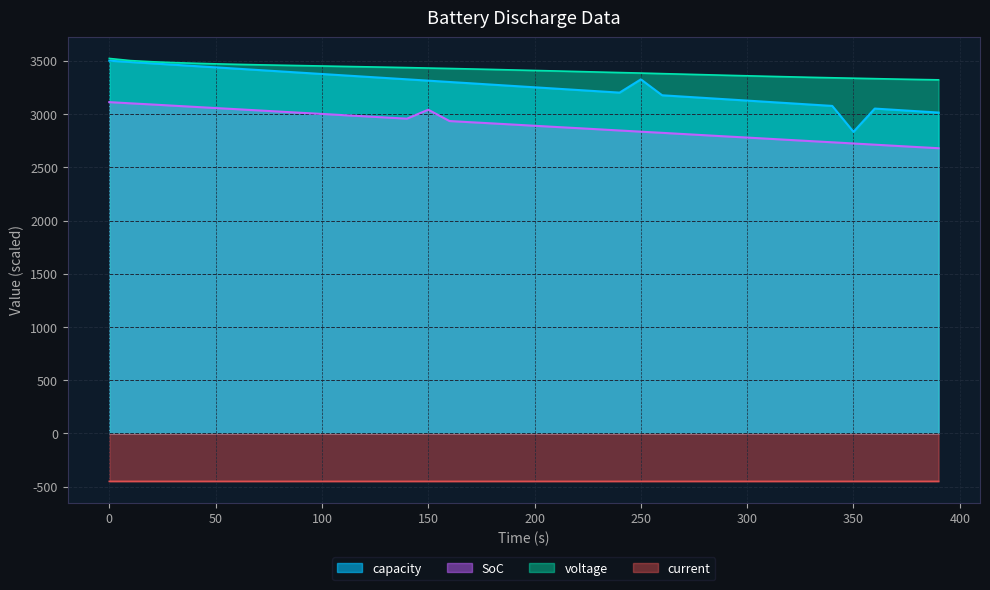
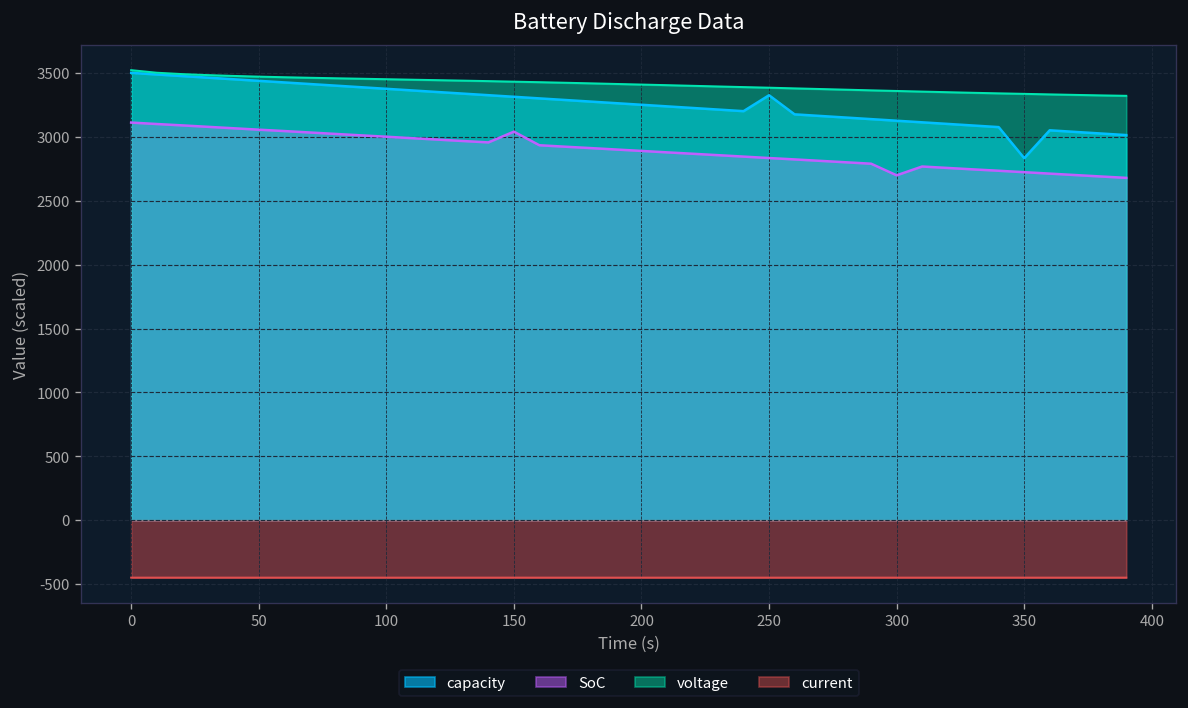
  {
    "capacity": {
      "50": 3440,
      "100": 3380,
      "150": 3310,
      "200": 3250,
      "250": 3330,
      "300": 3130,
      "350": 2830
    },
    "SoC": {
      "0": 3110,
      "50": 3060,
      "100": 3000,
      "150": 3040,
      "200": 2890,
      "250": 2840,
-     "300": 2780,
+     "300": 2700,
      "350": 2720
    },
    "voltage": {
      "50": 3470,
      "100": 3450,
      "150": 3430,
      "200": 3410,
      "250": 3390,
      "300": 3360,
      "350": 3340
    }
  }
